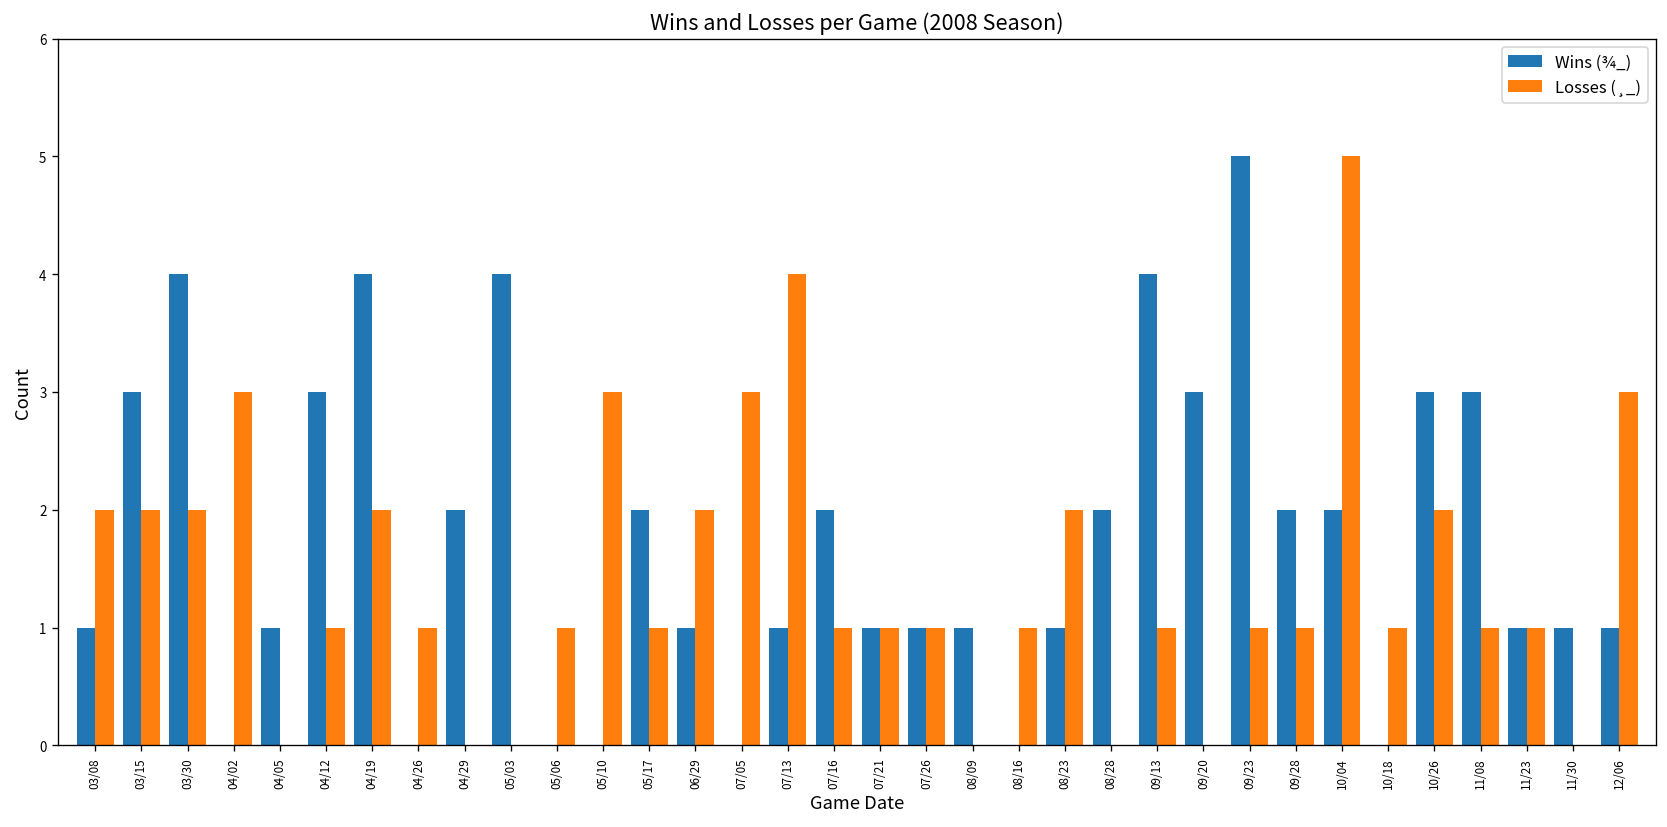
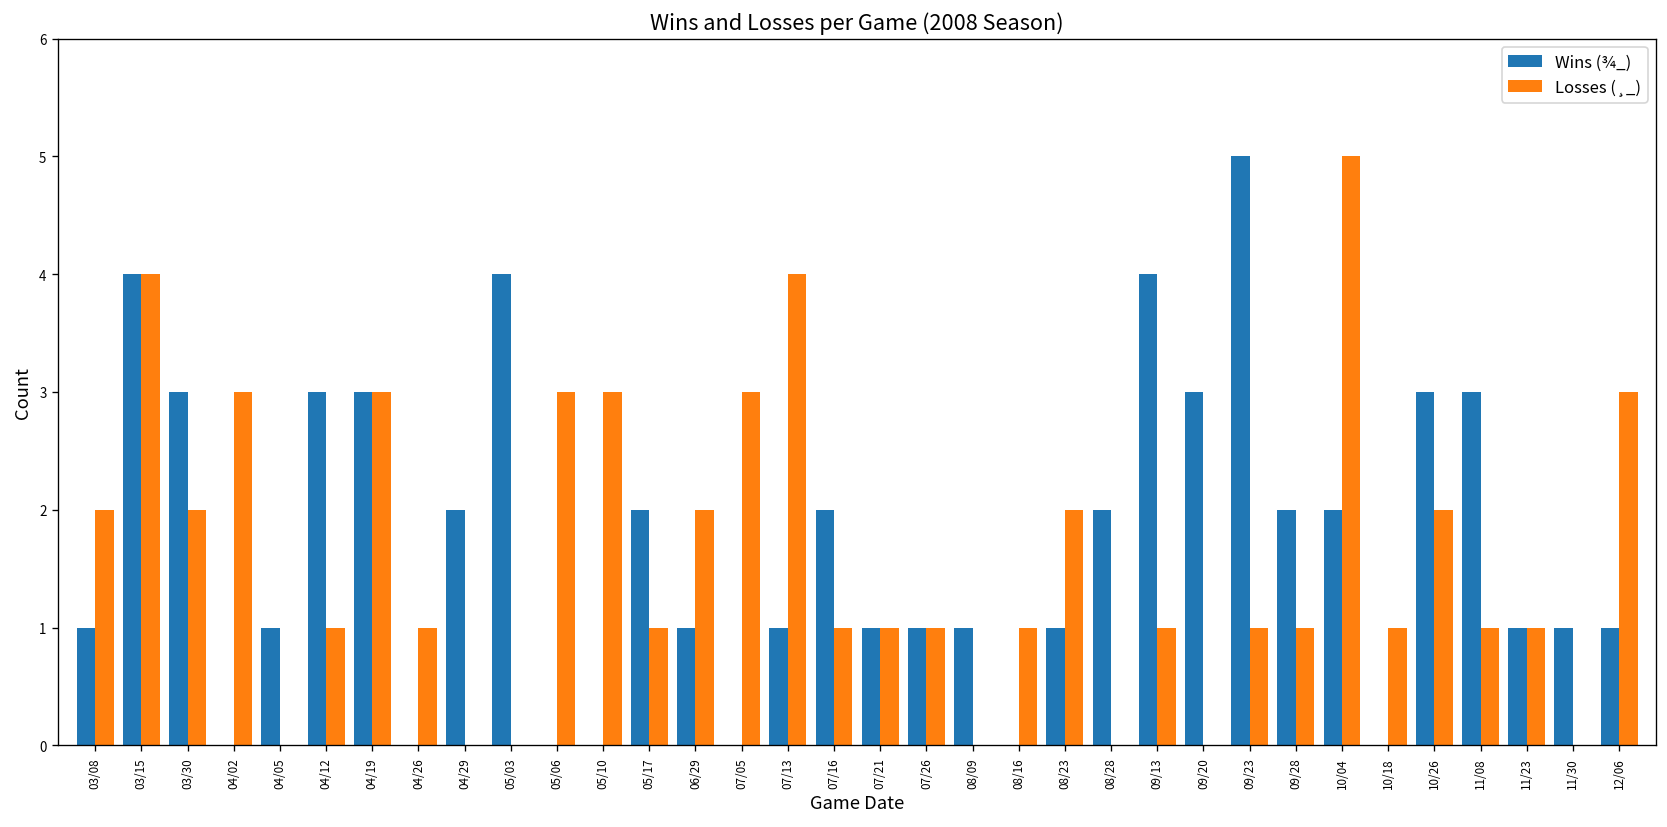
  {
    "Wins (¾_)": {
      "03/08": 1,
-     "03/15": 3,
-     "03/30": 4,
+     "03/15": 4,
+     "03/30": 3,
      "04/02": 0,
      "04/05": 1,
      "04/12": 3,
-     "04/19": 4,
+     "04/19": 3,
      "04/26": 0,
      "04/29": 2,
      "05/03": 4,
      "05/06": 0,
      "05/10": 0,
      "05/17": 2,
      "06/29": 1,
      "07/05": 0,
      "07/13": 1,
      "07/16": 2,
      "07/21": 1,
      "07/26": 1,
      "08/09": 1,
      "08/16": 0,
      "08/23": 1,
      "08/28": 2,
      "09/13": 4,
      "09/20": 3,
      "09/23": 5,
      "09/28": 2,
      "10/04": 2,
      "10/18": 0,
      "10/26": 3,
      "11/08": 3,
      "11/23": 1,
      "11/30": 1,
      "12/06": 1
    },
    "Losses (¸_)": {
      "03/08": 2,
-     "03/15": 2,
+     "03/15": 4,
      "03/30": 2,
      "04/02": 3,
      "04/05": 0,
      "04/12": 1,
-     "04/19": 2,
+     "04/19": 3,
      "04/26": 1,
      "04/29": 0,
      "05/03": 0,
-     "05/06": 1,
+     "05/06": 3,
      "05/10": 3,
      "05/17": 1,
      "06/29": 2,
      "07/05": 3,
      "07/13": 4,
      "07/16": 1,
      "07/21": 1,
      "07/26": 1,
      "08/09": 0,
      "08/16": 1,
      "08/23": 2,
      "08/28": 0,
      "09/13": 1,
      "09/20": 0,
      "09/23": 1,
      "09/28": 1,
      "10/04": 5,
      "10/18": 1,
      "10/26": 2,
      "11/08": 1,
      "11/23": 1,
      "11/30": 0,
      "12/06": 3
    }
  }
